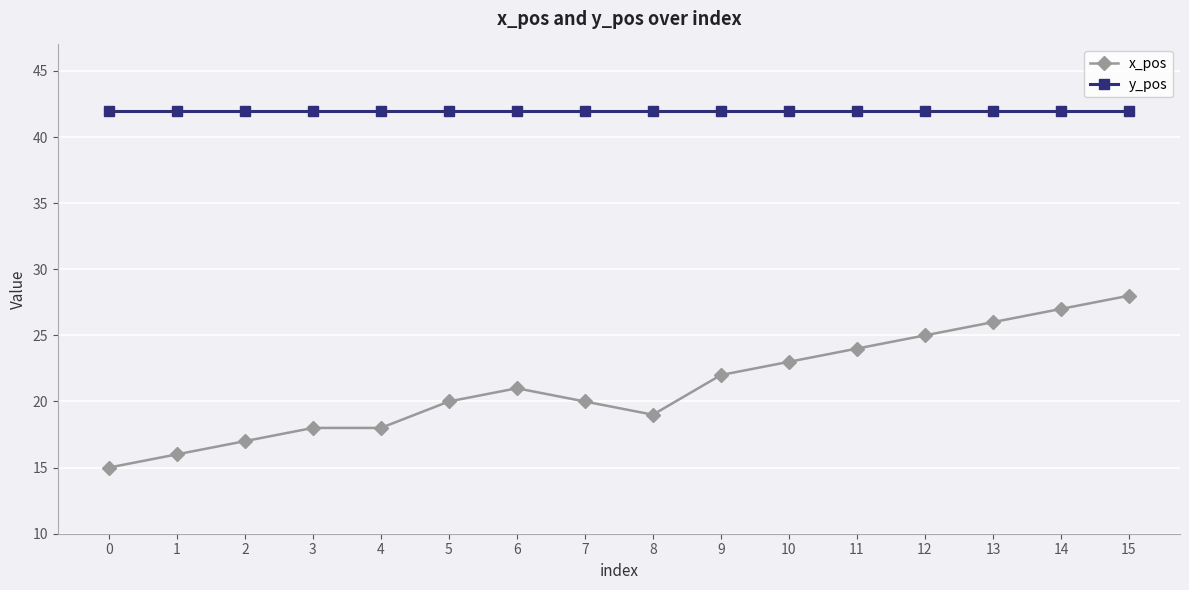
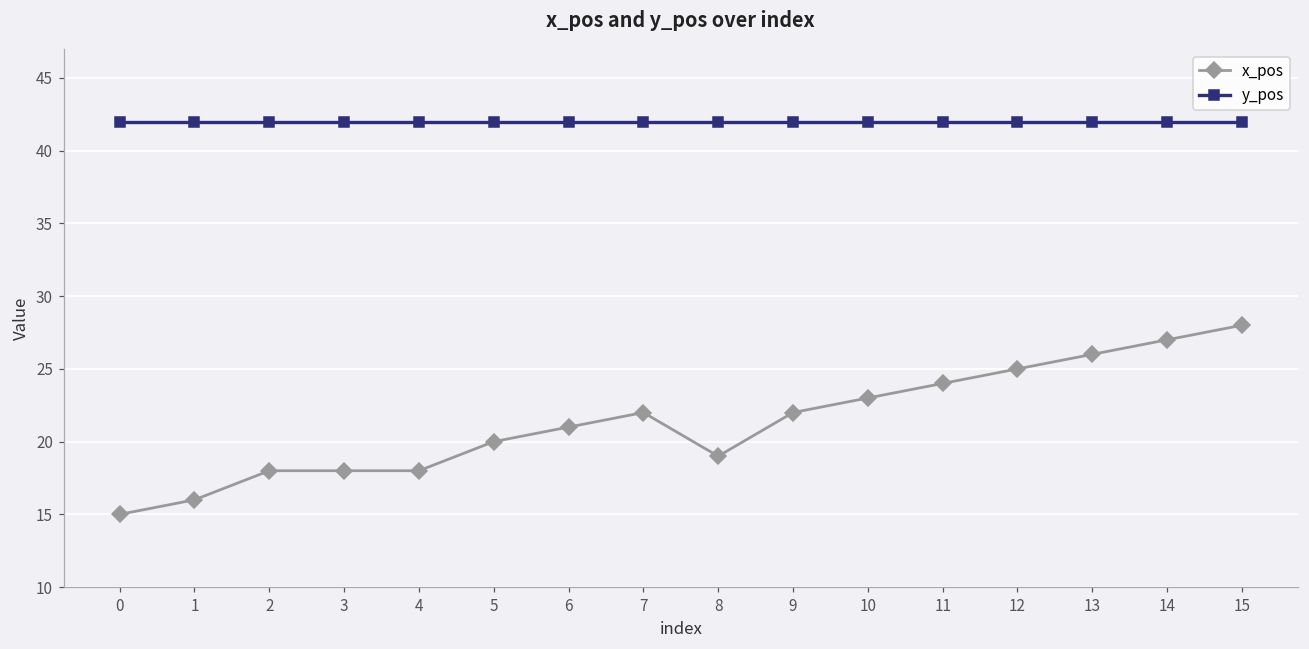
  {
    "x_pos": {
      "0": 15,
      "1": 16,
-     "2": 17,
+     "2": 18,
      "3": 18,
      "4": 18,
      "5": 20,
      "6": 21,
-     "7": 20,
+     "7": 22,
      "8": 19,
      "9": 22,
      "10": 23,
      "11": 24,
      "12": 25,
      "13": 26,
      "14": 27,
      "15": 28
    },
    "y_pos": {
      "0": 42,
      "1": 42,
      "2": 42,
      "3": 42,
      "4": 42,
      "5": 42,
      "6": 42,
      "7": 42,
      "8": 42,
      "9": 42,
      "10": 42,
      "11": 42,
      "12": 42,
      "13": 42,
      "14": 42,
      "15": 42
    }
  }
